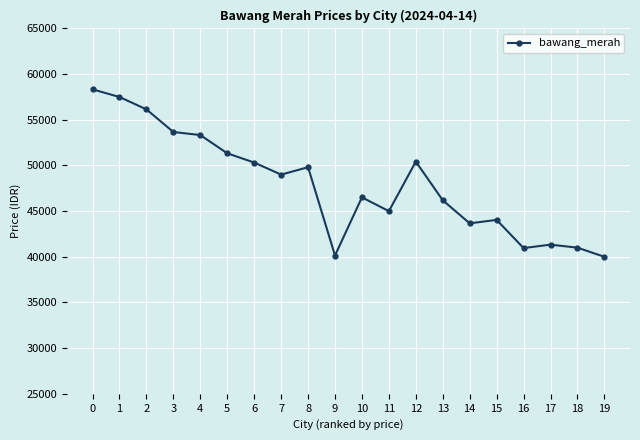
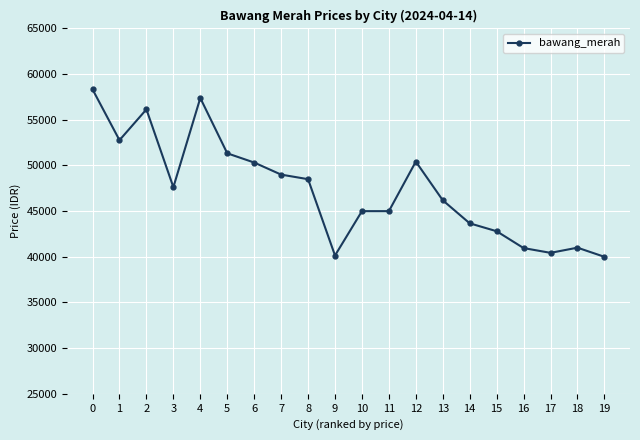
  {
    "0": 58000,
-   "1": 58000,
+   "1": 53000,
    "2": 56000,
-   "3": 54000,
-   "4": 53000,
+   "3": 48000,
+   "4": 57000,
    "5": 51000,
    "6": 50000,
    "7": 49000,
-   "8": 50000,
+   "8": 49000,
    "9": 40000,
-   "10": 47000,
+   "10": 45000,
    "11": 45000,
    "12": 50000,
    "13": 46000,
    "14": 44000,
-   "15": 44000,
+   "15": 43000,
    "16": 41000,
-   "17": 41000,
+   "17": 40000,
    "18": 41000,
    "19": 40000
  }
